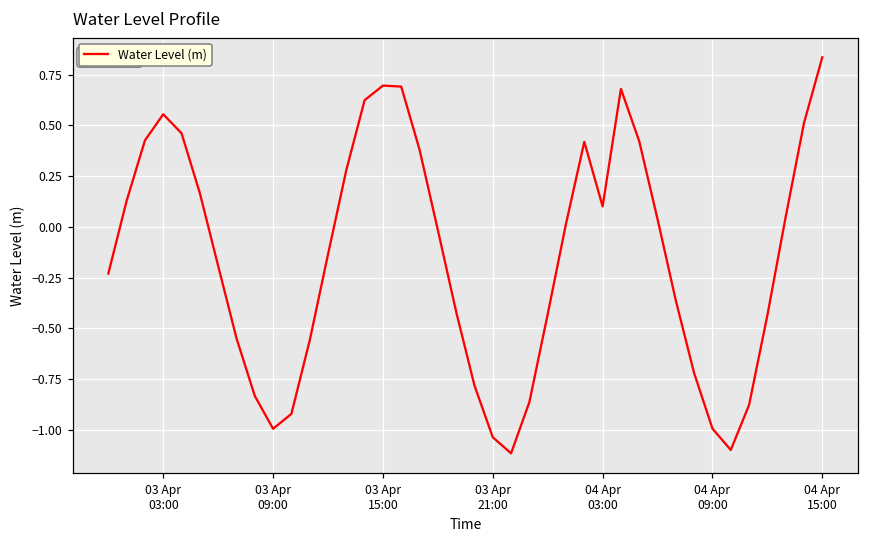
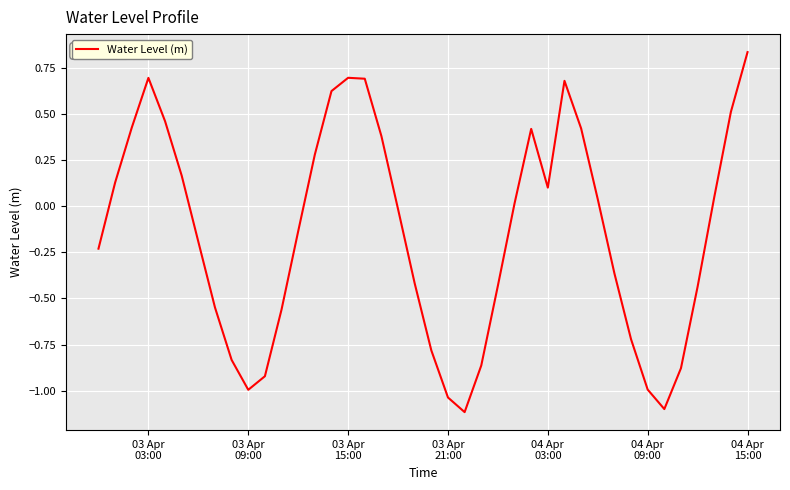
  {
-   "03 Apr 03:00": 0.55,
+   "03 Apr 03:00": 0.70,
    "03 Apr 09:00": -0.99,
    "03 Apr 15:00": 0.70,
    "03 Apr 21:00": -1.04,
    "04 Apr 03:00": 0.10,
    "04 Apr 09:00": -0.99,
    "04 Apr 15:00": 0.83
  }
